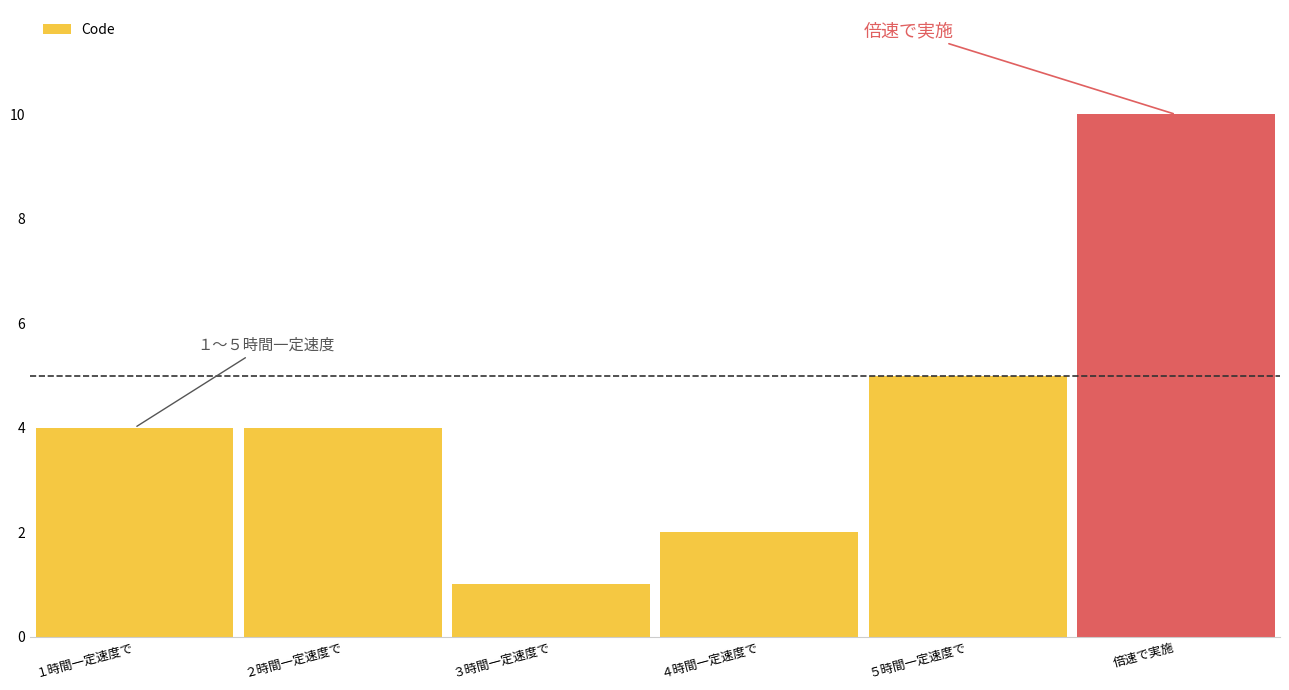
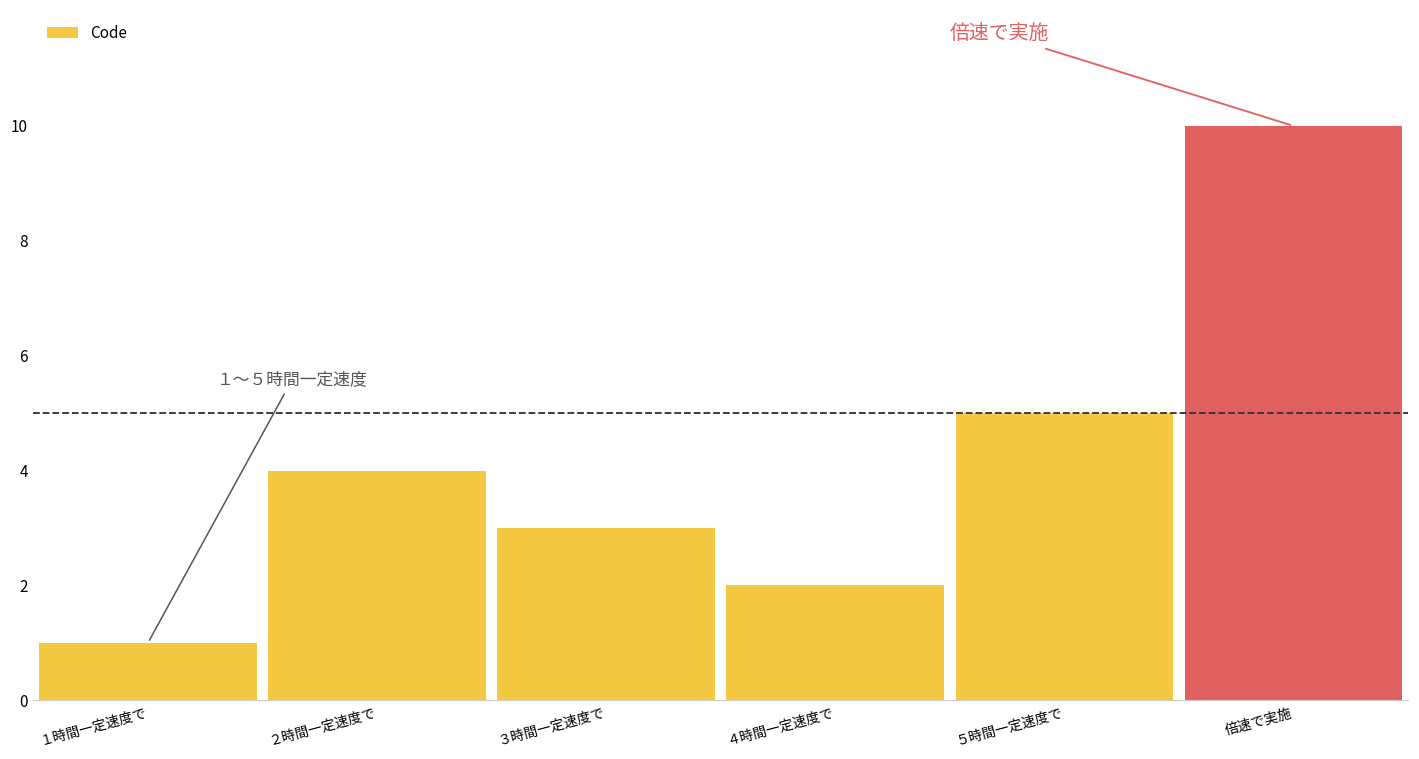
  {
-   "１時間一定速度で": 4,
+   "１時間一定速度で": 1,
    "２時間一定速度で": 4,
-   "３時間一定速度で": 1,
+   "３時間一定速度で": 3,
    "４時間一定速度で": 2,
    "５時間一定速度で": 5,
    "倍速で実施": 10
  }
